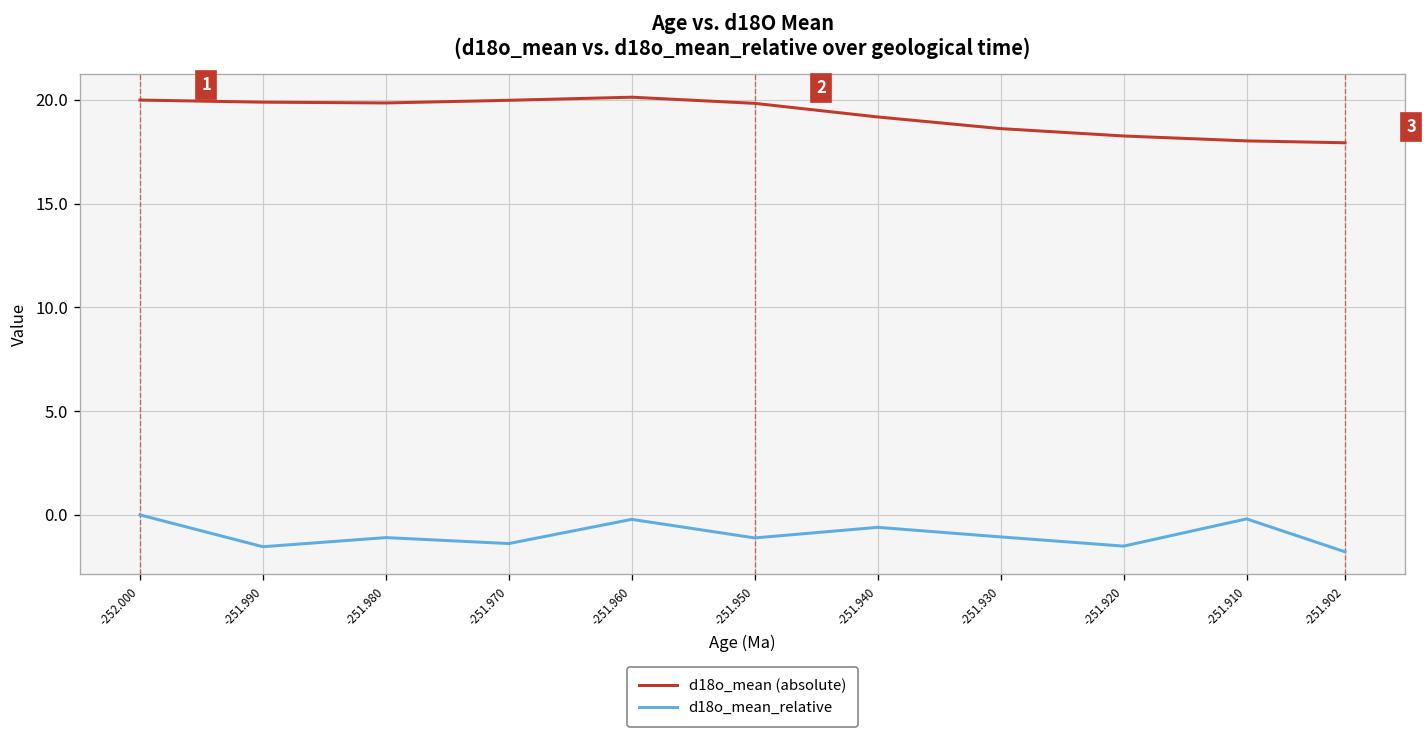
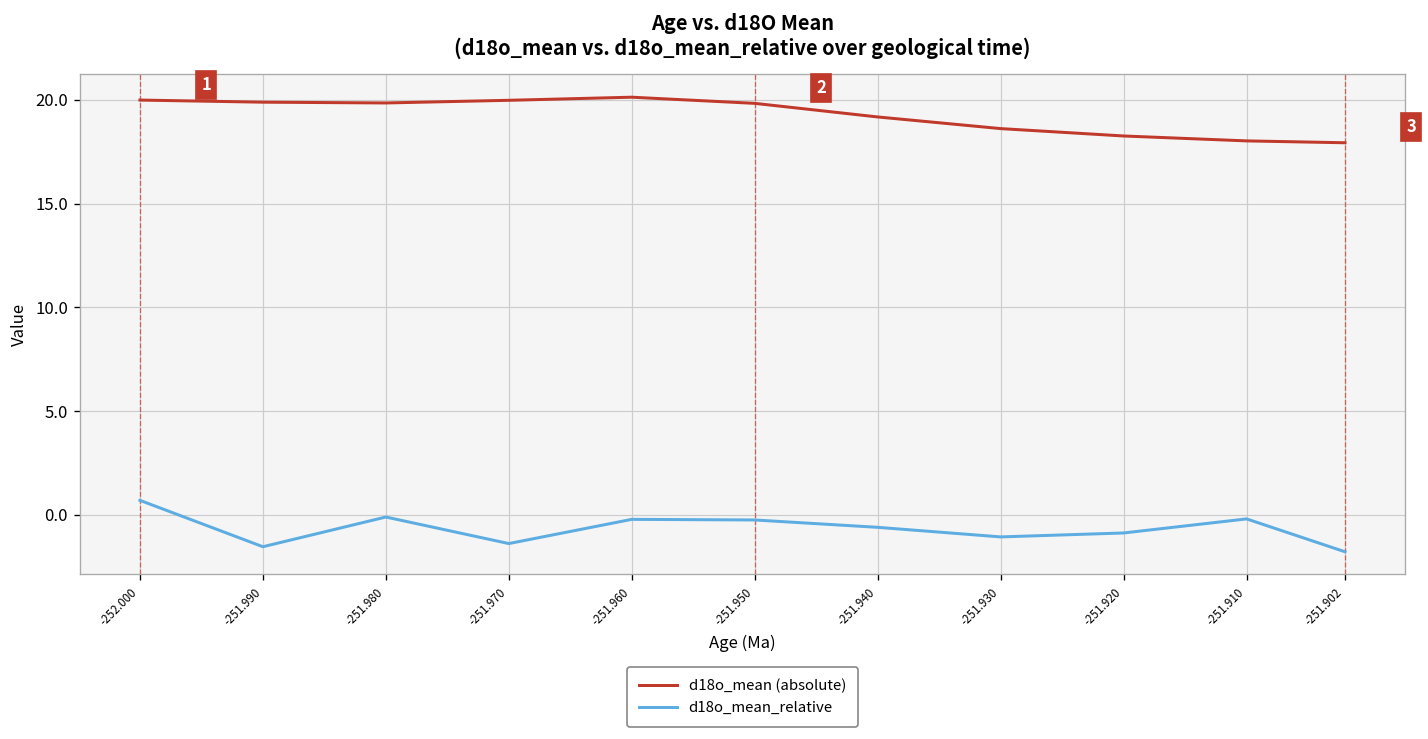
  {
    "d18o_mean_relative": {
-     "-252.000": 0.0,
+     "-252.000": 0.7,
      "-251.990": -1.5,
-     "-251.980": -1.1,
+     "-251.980": -0.1,
      "-251.970": -1.4,
      "-251.960": -0.2,
-     "-251.950": -1.1,
+     "-251.950": -0.2,
      "-251.940": -0.6,
      "-251.930": -1.1,
-     "-251.920": -1.5,
+     "-251.920": -0.9,
      "-251.910": -0.2,
      "-251.902": -1.8
    }
  }
